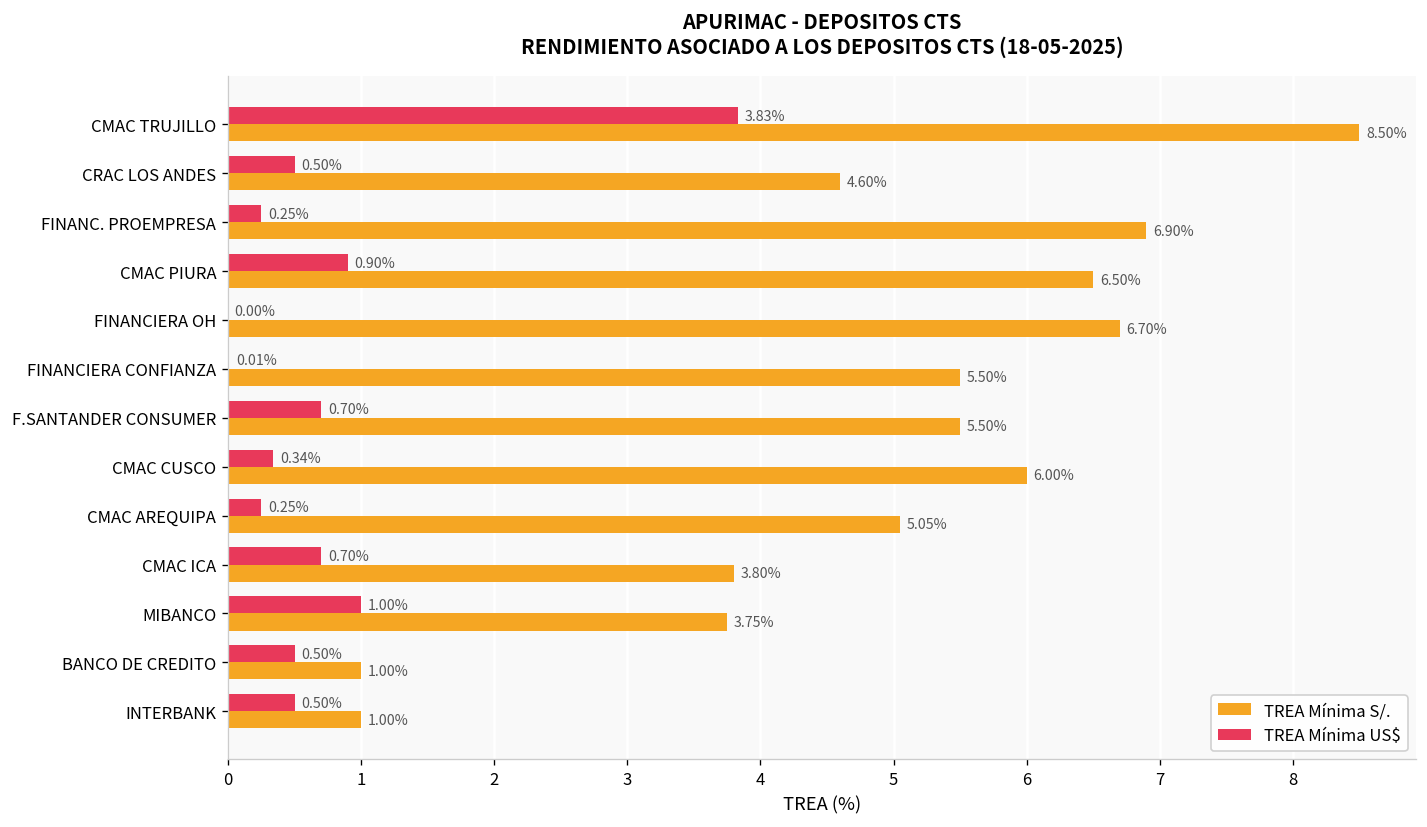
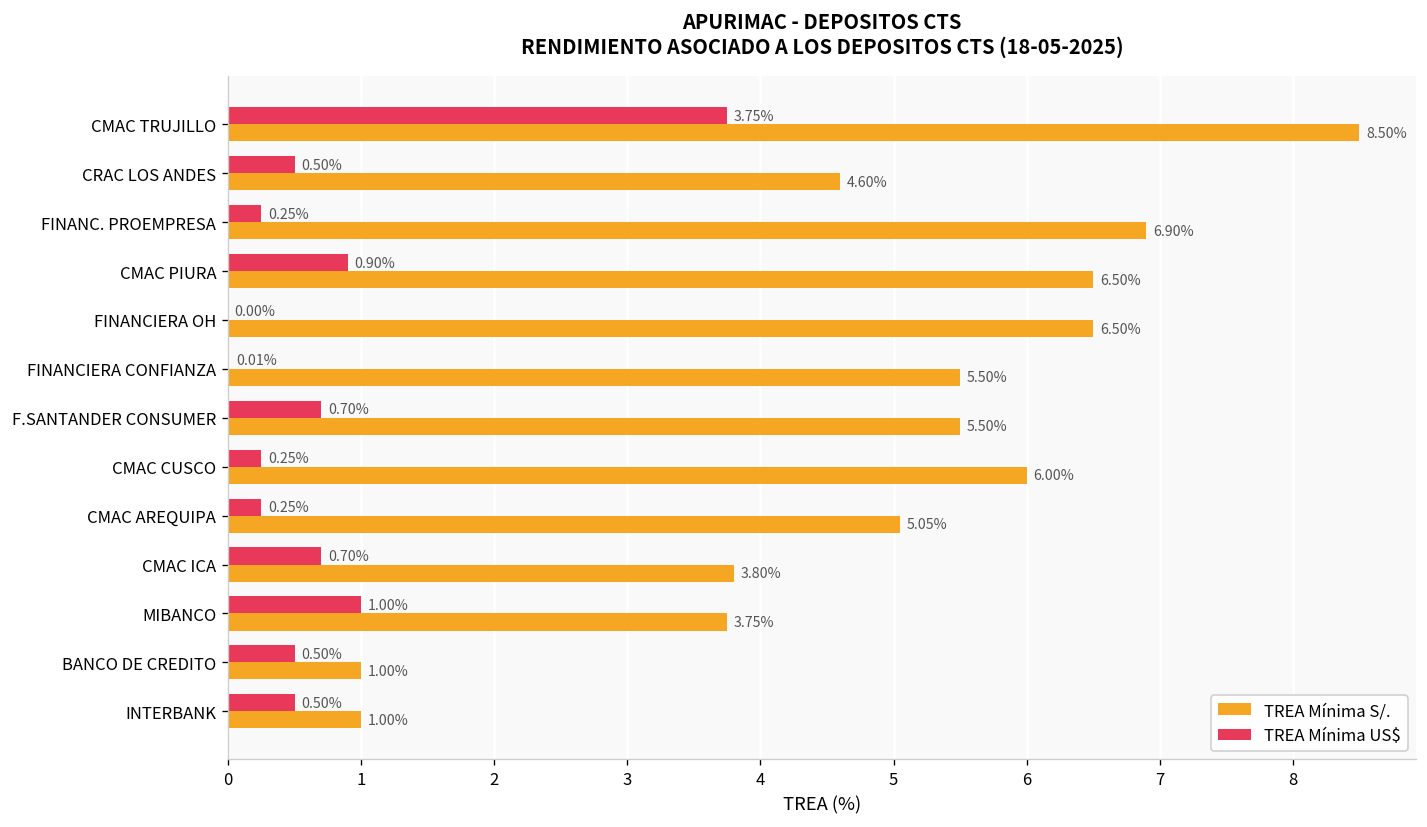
  {
    "TREA Mínima S/.": {
      "CMAC TRUJILLO": "8.50%",
      "CRAC LOS ANDES": "4.60%",
      "FINANC. PROEMPRESA": "6.90%",
      "CMAC PIURA": "6.50%",
-     "FINANCIERA OH": "6.70%",
+     "FINANCIERA OH": "6.50%",
      "FINANCIERA CONFIANZA": "5.50%",
      "F.SANTANDER CONSUMER": "5.50%",
      "CMAC CUSCO": "6.00%",
      "CMAC AREQUIPA": "5.05%",
      "CMAC ICA": "3.80%",
      "MIBANCO": "3.75%",
      "BANCO DE CREDITO": "1.00%",
      "INTERBANK": "1.00%"
    },
    "TREA Mínima US$": {
-     "CMAC TRUJILLO": "3.83%",
+     "CMAC TRUJILLO": "3.75%",
      "CRAC LOS ANDES": "0.50%",
      "FINANC. PROEMPRESA": "0.25%",
      "CMAC PIURA": "0.90%",
      "FINANCIERA OH": "0.00%",
      "FINANCIERA CONFIANZA": "0.01%",
      "F.SANTANDER CONSUMER": "0.70%",
-     "CMAC CUSCO": "0.34%",
+     "CMAC CUSCO": "0.25%",
      "CMAC AREQUIPA": "0.25%",
      "CMAC ICA": "0.70%",
      "MIBANCO": "1.00%",
      "BANCO DE CREDITO": "0.50%",
      "INTERBANK": "0.50%"
    }
  }
